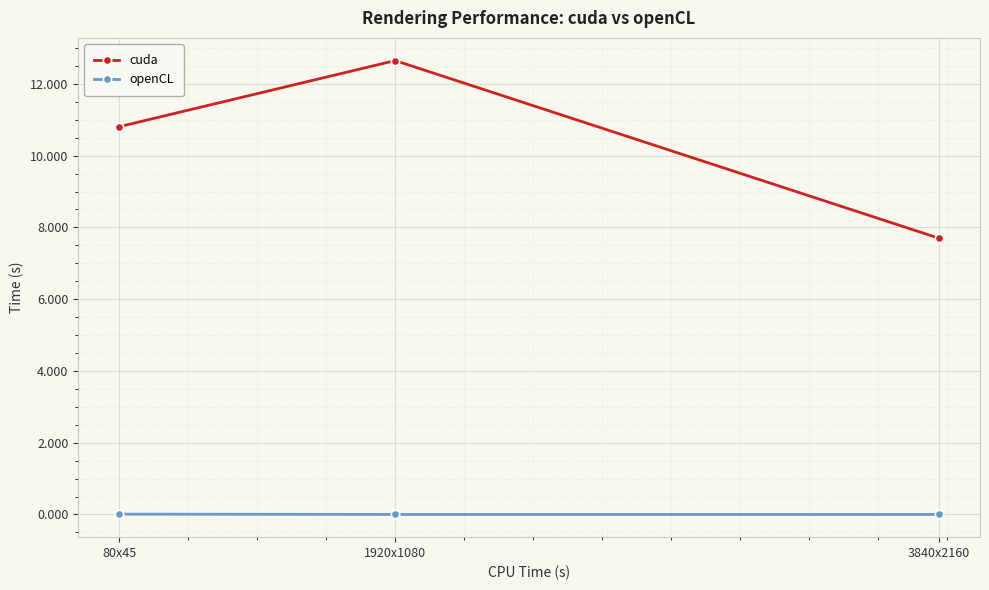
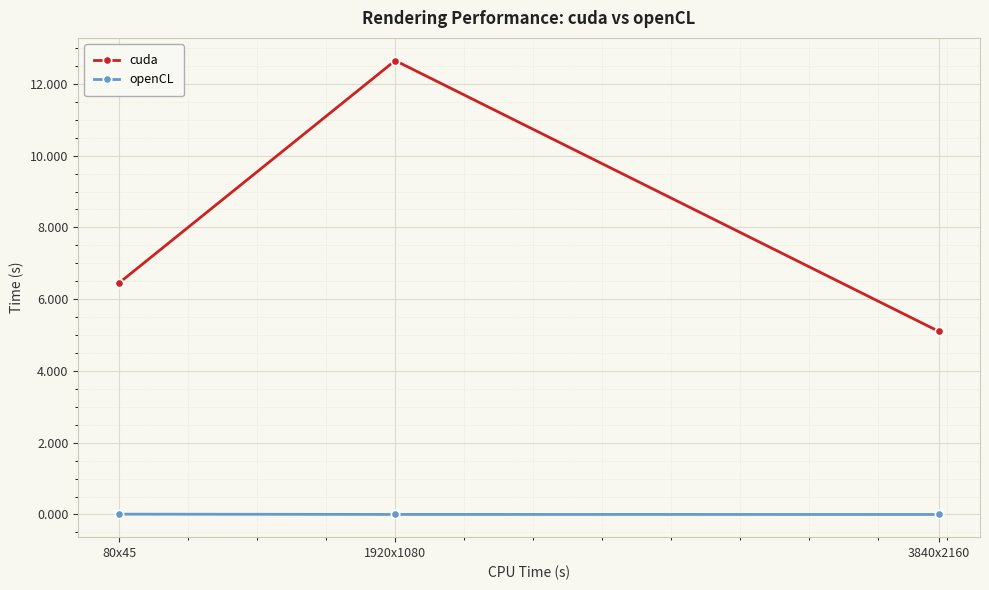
  {
    "cuda": {
-     "80x45": 10.8,
+     "80x45": 6.5,
      "1920x1080": 12.6,
-     "3840x2160": 7.7
+     "3840x2160": 5.1
    },
    "openCL": {
      "80x45": 0.0,
      "1920x1080": 0.0,
      "3840x2160": 0.0
    }
  }
